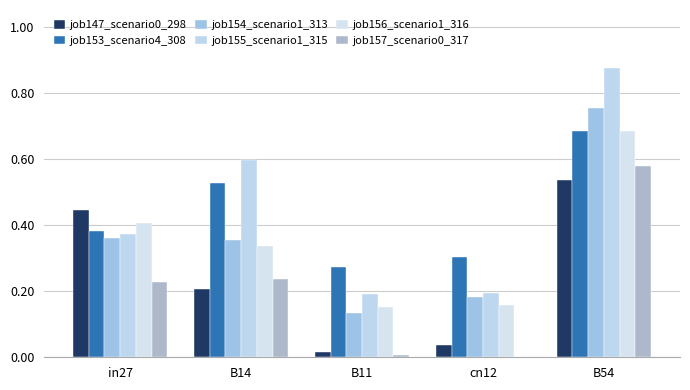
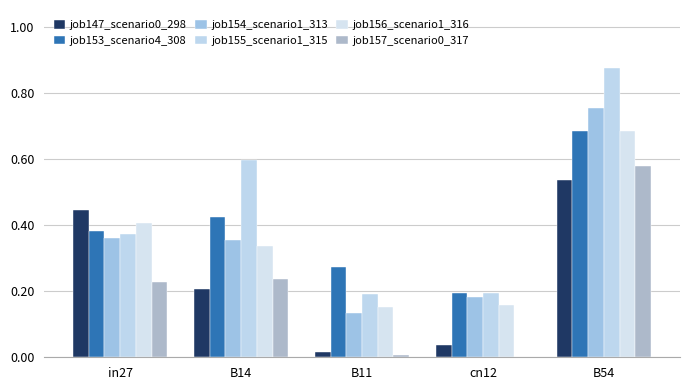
  {
    "job147_scenario0_298": {
      "in27": 0.45,
      "B14": 0.21,
      "B11": 0.02,
      "cn12": 0.04,
      "B54": 0.54
    },
    "job153_scenario4_308": {
      "in27": 0.38,
-     "B14": 0.53,
+     "B14": 0.42,
      "B11": 0.27,
-     "cn12": 0.30,
+     "cn12": 0.19,
      "B54": 0.68
    }
  }
